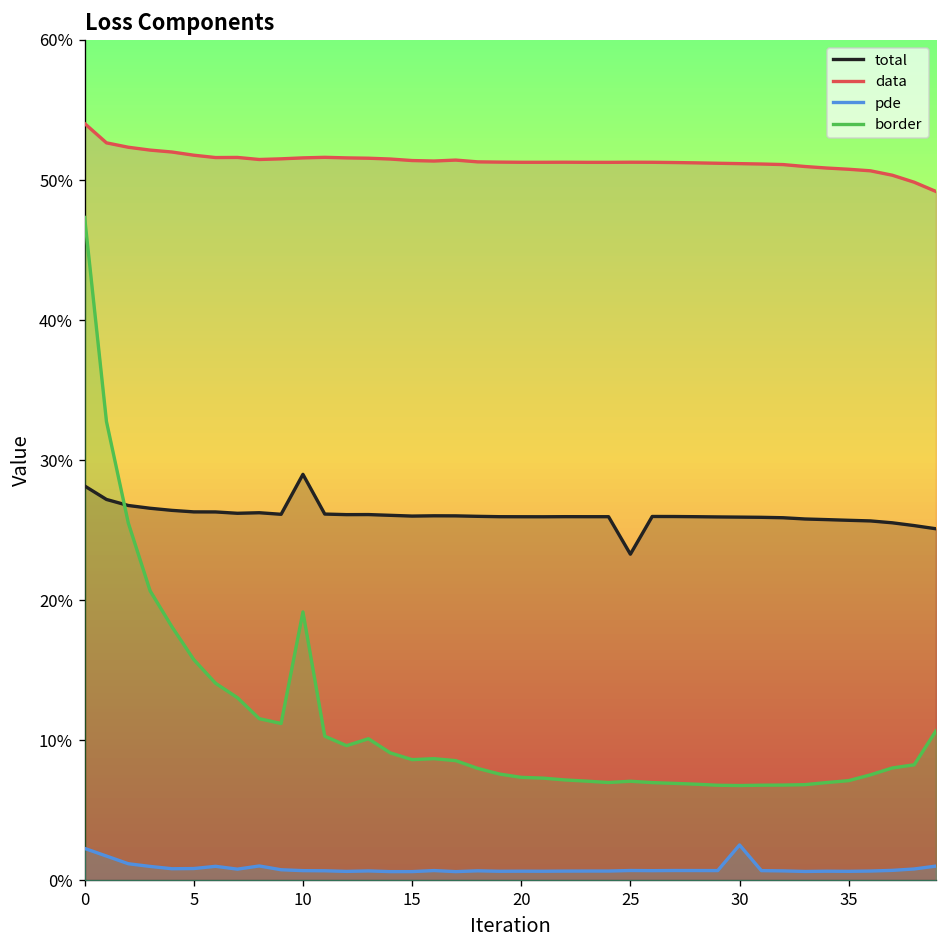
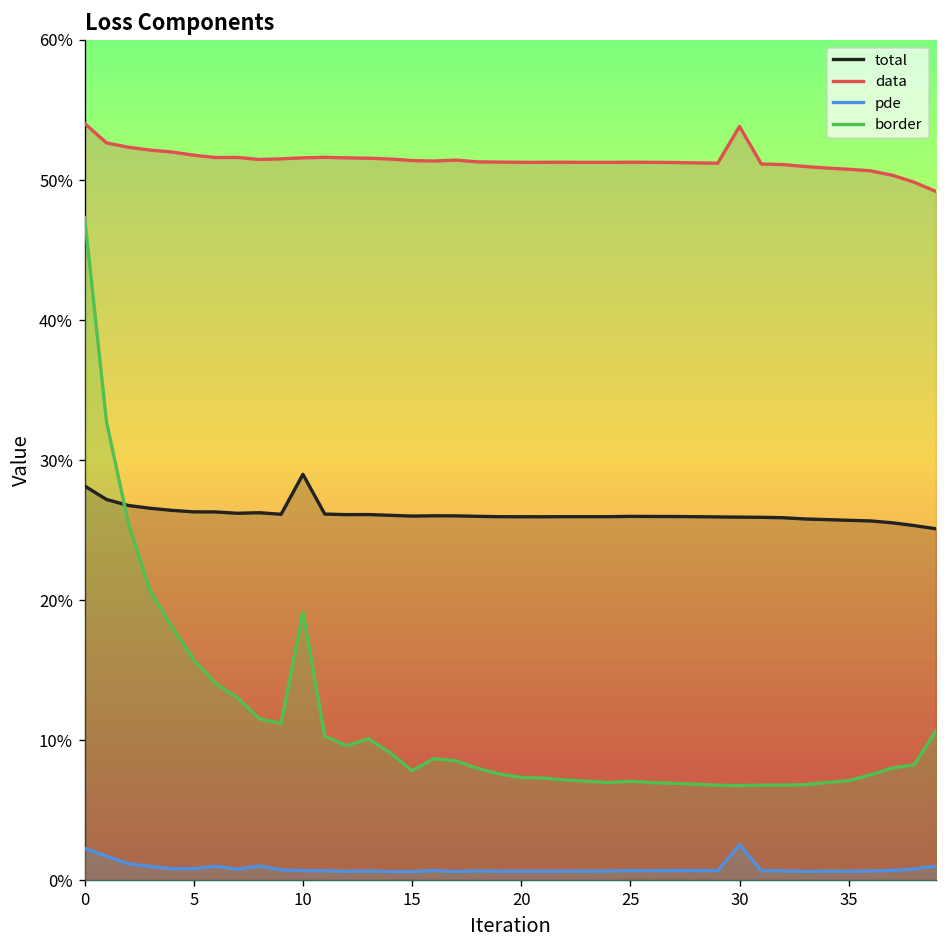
  {
    "total": {
      "0": "28.2%",
      "5": "26.3%",
      "10": "29.0%",
      "15": "26.0%",
      "20": "26.0%",
-     "25": "23.3%",
+     "25": "26.0%",
      "30": "25.9%",
      "35": "25.7%"
    },
    "data": {
      "0": "54.0%",
      "5": "51.8%",
      "10": "51.6%",
      "15": "51.4%",
      "20": "51.3%",
      "25": "51.3%",
-     "30": "51.2%",
+     "30": "53.8%",
      "35": "50.8%"
    },
    "pde": {
      "0": "2.3%",
      "5": "0.9%",
      "10": "0.7%",
      "15": "0.6%",
      "20": "0.7%",
      "25": "0.7%",
      "30": "2.5%",
      "35": "0.7%"
    },
    "border": {
      "0": "47.3%",
      "5": "15.8%",
      "10": "19.2%",
-     "15": "8.6%",
+     "15": "7.8%",
      "20": "7.4%",
      "25": "7.1%",
      "30": "6.8%",
      "35": "7.1%"
    }
  }
